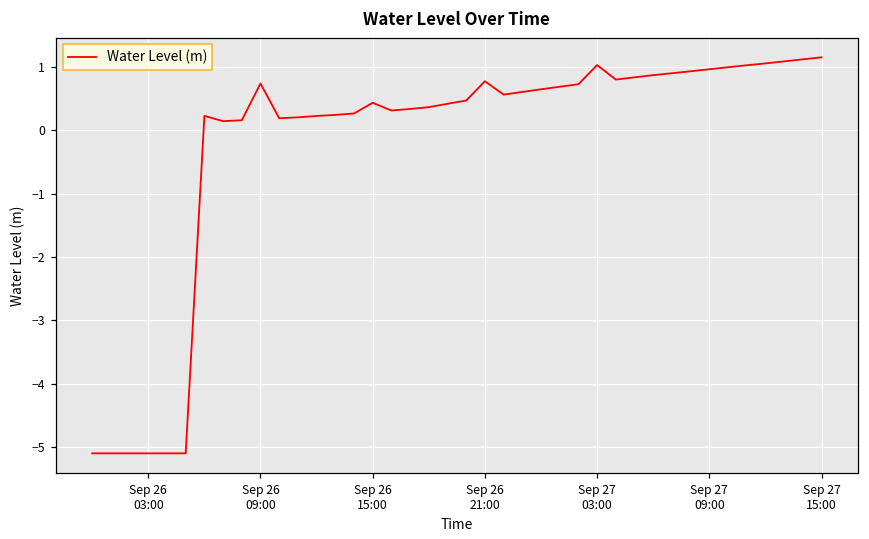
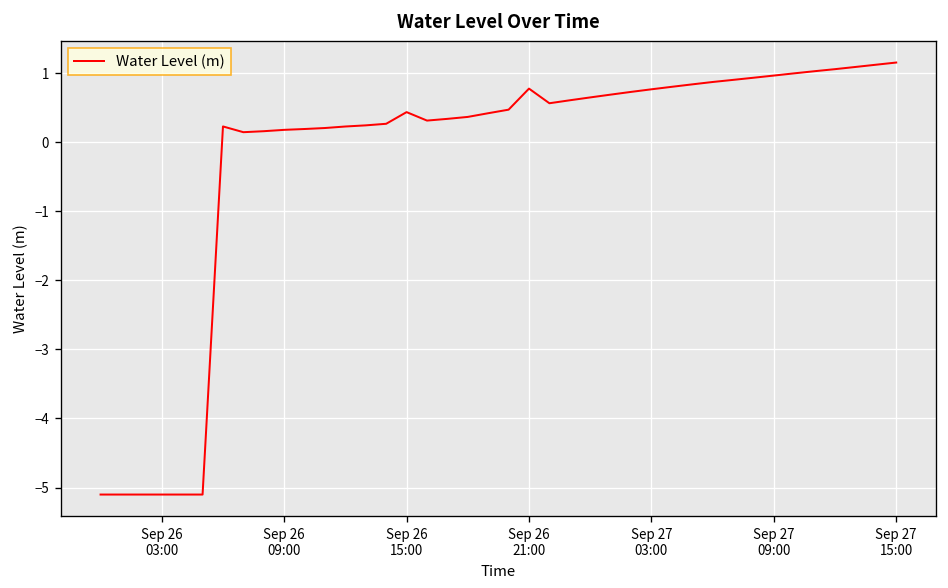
  {
    "Sep 26 03:00": -5.1,
-   "Sep 26 09:00": 0.7,
+   "Sep 26 09:00": 0.2,
    "Sep 26 15:00": 0.4,
    "Sep 26 21:00": 0.8,
-   "Sep 27 03:00": 1.0,
+   "Sep 27 03:00": 0.8,
    "Sep 27 09:00": 1.0,
    "Sep 27 15:00": 1.2
  }
